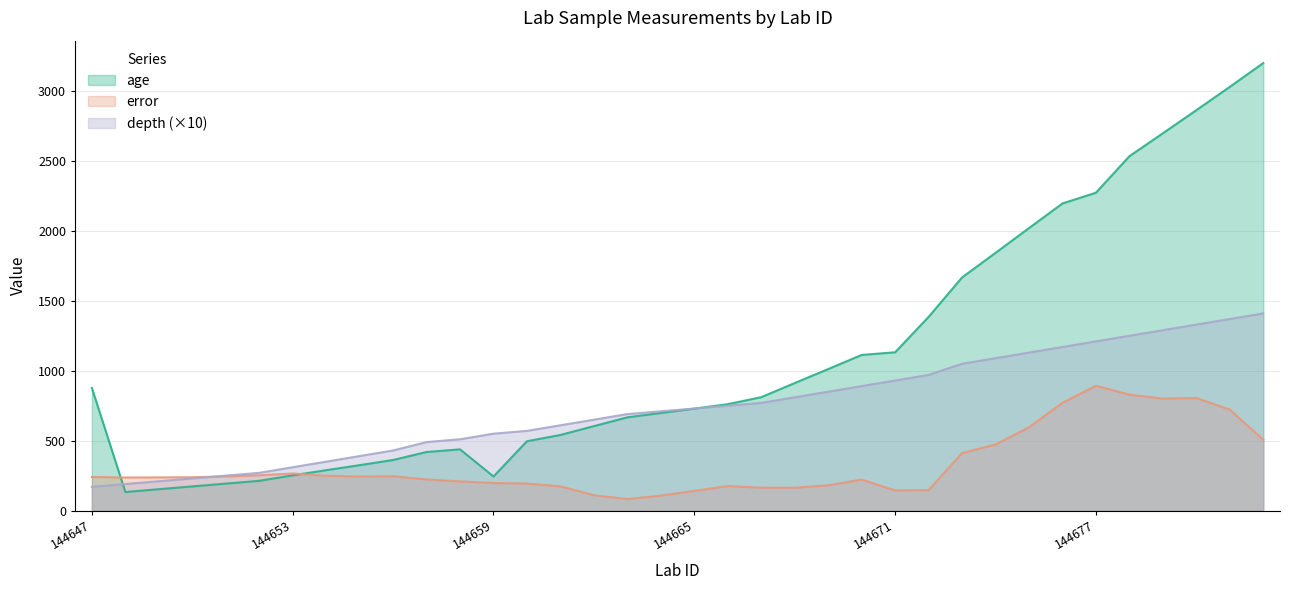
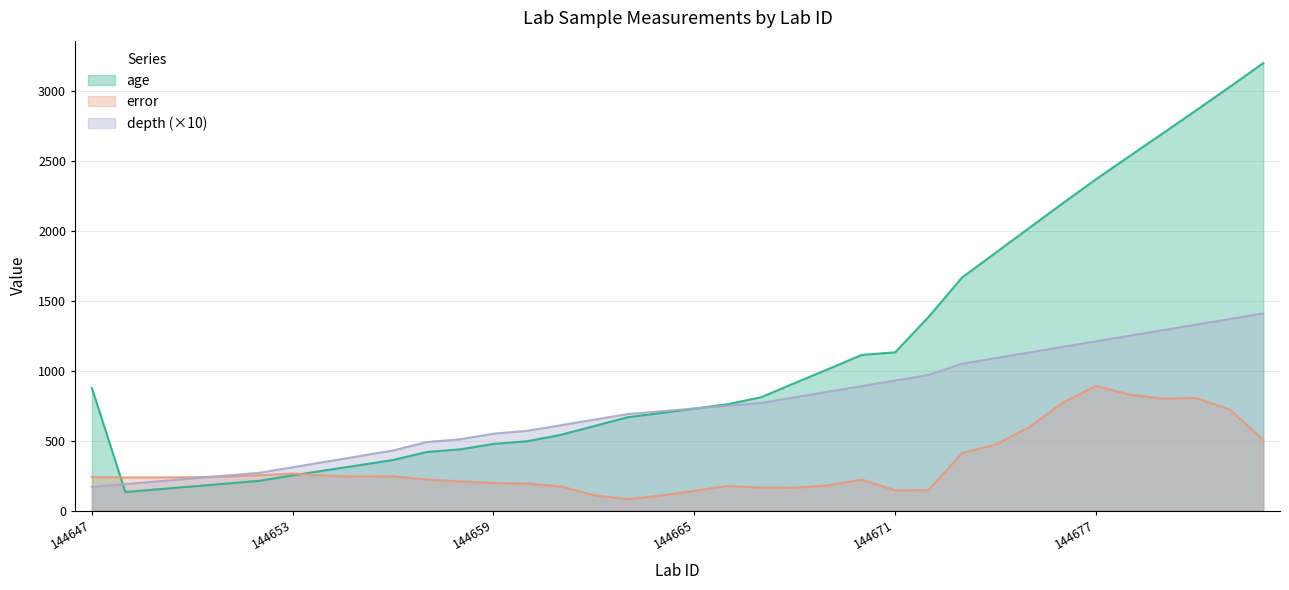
  {
    "age": {
      "144647": 880,
-     "144659": 240,
+     "144659": 480,
      "144671": 1130,
-     "144677": 2270
+     "144677": 2370
    }
  }
